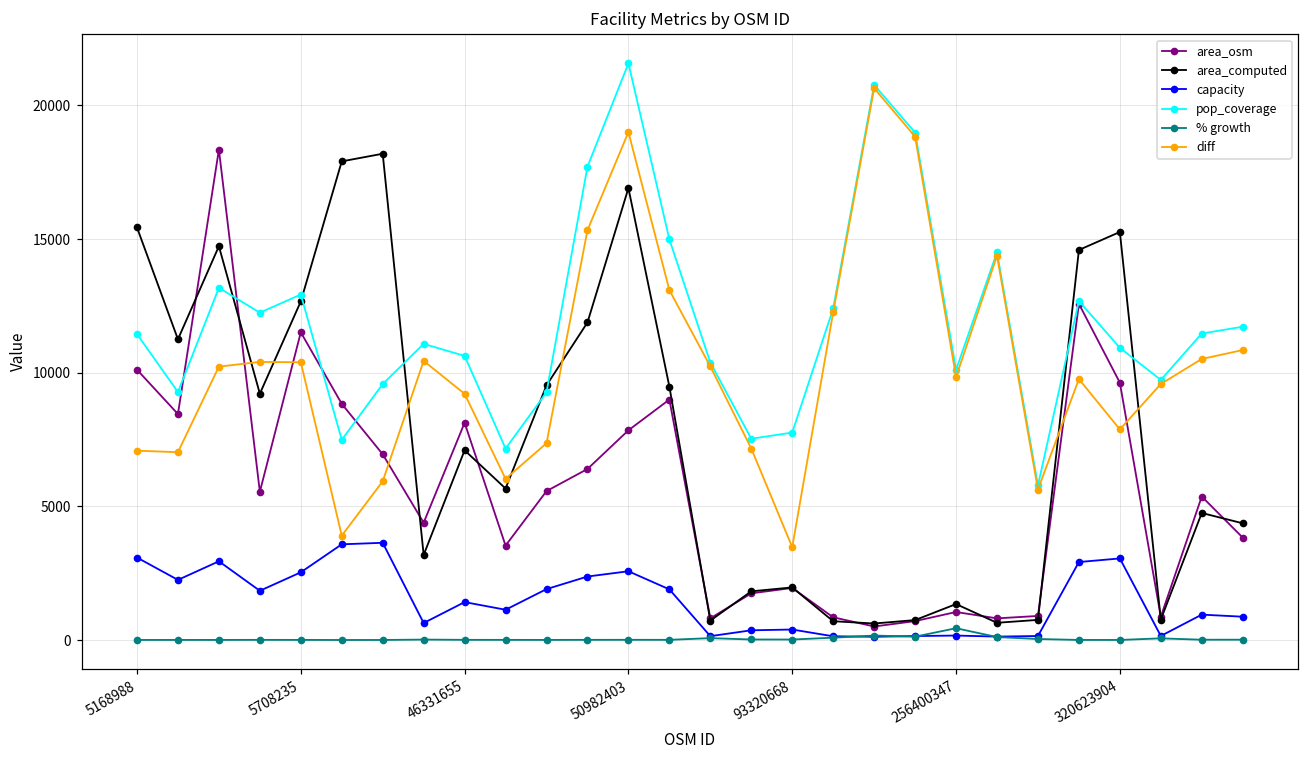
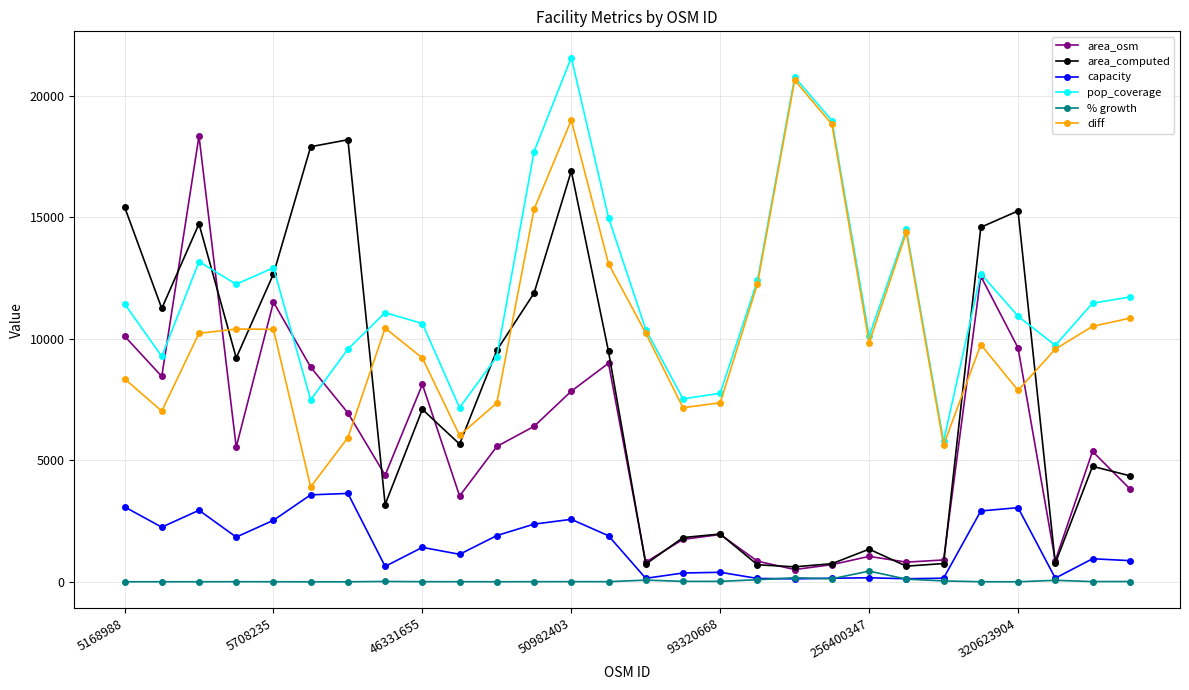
  {
    "area_osm": {
      "5168988": 10100,
      "5708235": 11500,
      "46331655": 8100,
      "50982403": 7800,
      "256400347": 1000,
      "320623904": 9600
    },
    "area_computed": {
      "5168988": 15400,
      "5708235": 12700,
      "46331655": 7100,
      "50982403": 16900,
      "256400347": 1300,
      "320623904": 15300
    },
    "capacity": {
      "5168988": 3100,
      "5708235": 2500,
      "46331655": 1400,
      "50982403": 2600,
      "93320668": 400,
      "256400347": 200,
      "320623904": 3100
    },
    "pop_coverage": {
      "5168988": 11400,
      "5708235": 12900,
      "46331655": 10600,
      "50982403": 21600,
      "93320668": 7800,
      "256400347": 10100,
      "320623904": 10900
    },
    "% growth": {
      "5168988": 0,
      "5708235": 0,
      "46331655": 0,
      "50982403": 0,
      "93320668": 0,
      "256400347": 400,
      "320623904": 0
    },
    "diff": {
-     "5168988": 7100,
+     "5168988": 8400,
      "5708235": 10400,
      "46331655": 9200,
      "50982403": 19000,
-     "93320668": 3500,
+     "93320668": 7400,
      "256400347": 9800,
      "320623904": 7900
    }
  }
